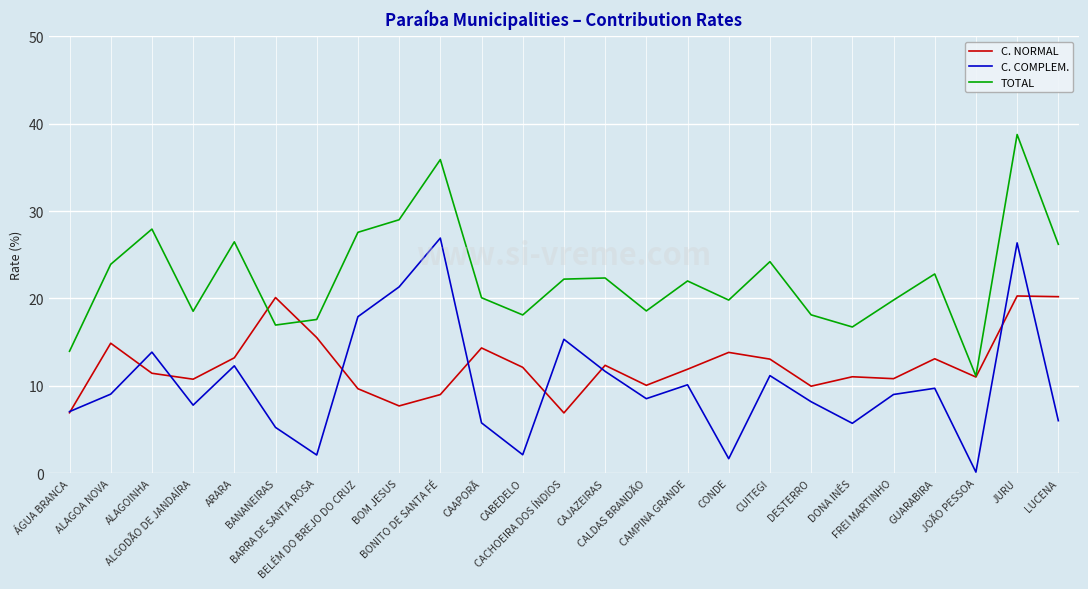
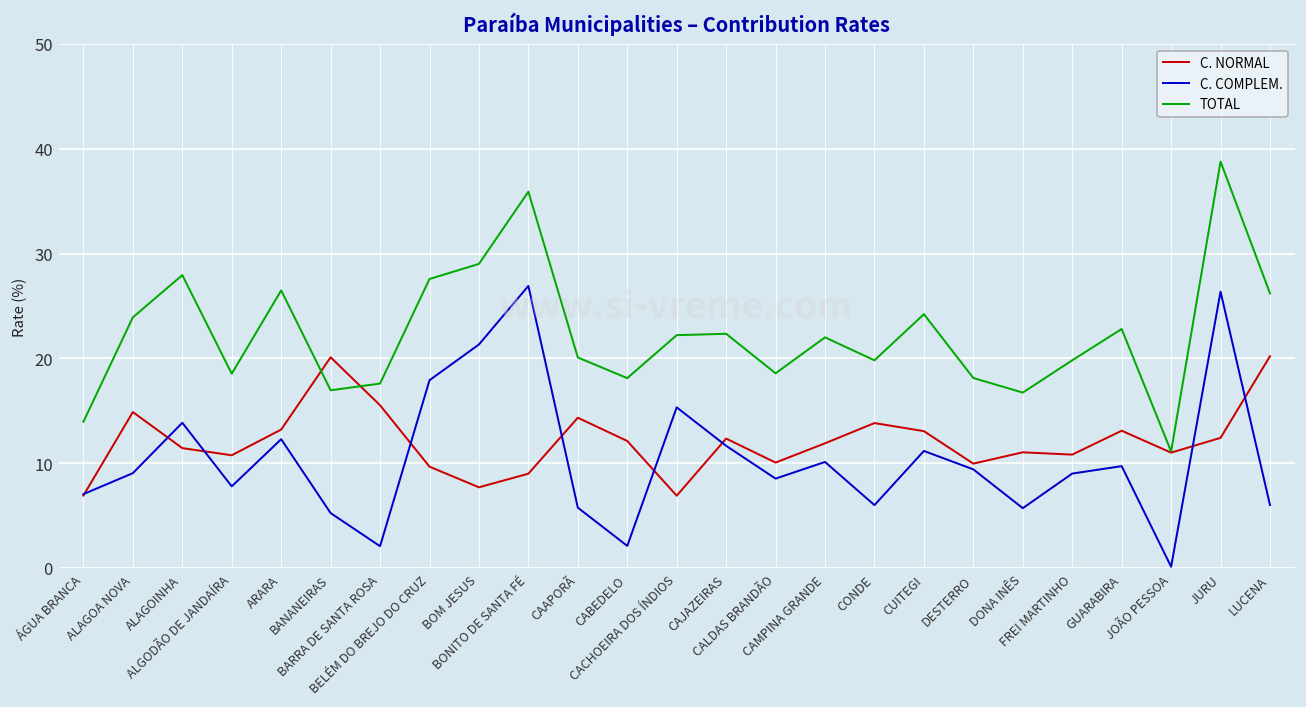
  {
    "C. NORMAL": {
      "ALAGOA NOVA": 15,
      "ALAGOINHA": 11,
      "ALGODÃO DE JANDAÍRA": 11,
      "ARARA": 13,
      "BANANEIRAS": 20,
      "BARRA DE SANTA ROSA": 16,
      "BELÉM DO BREJO DO CRUZ": 10,
      "BOM JESUS": 8,
      "BONITO DE SANTA FÉ": 9,
      "CAAPORÃ": 14,
      "CABEDELO": 12,
      "CACHOEIRA DOS ÍNDIOS": 7,
      "CAJAZEIRAS": 12,
      "CALDAS BRANDÃO": 10,
      "CAMPINA GRANDE": 12,
      "CONDE": 14,
      "CUITEGI": 13,
      "DESTERRO": 10,
      "DONA INÊS": 11,
      "FREI MARTINHO": 11,
      "GUARABIRA": 13,
-     "JURU": 20,
+     "JURU": 12,
      "LUCENA": 20
    },
    "C. COMPLEM.": {
      "ALAGOA NOVA": 9,
      "ALAGOINHA": 14,
      "ALGODÃO DE JANDAÍRA": 8,
      "ARARA": 12,
      "BANANEIRAS": 5,
      "BARRA DE SANTA ROSA": 2,
      "BELÉM DO BREJO DO CRUZ": 18,
      "BOM JESUS": 21,
      "BONITO DE SANTA FÉ": 27,
      "CAAPORÃ": 6,
      "CABEDELO": 2,
      "CACHOEIRA DOS ÍNDIOS": 15,
      "CAJAZEIRAS": 12,
      "CALDAS BRANDÃO": 9,
      "CAMPINA GRANDE": 10,
-     "CONDE": 2,
+     "CONDE": 6,
      "CUITEGI": 11,
-     "DESTERRO": 8,
+     "DESTERRO": 9,
      "DONA INÊS": 6,
      "FREI MARTINHO": 9,
      "GUARABIRA": 10,
      "JOÃO PESSOA": 0,
      "JURU": 26,
      "LUCENA": 6
    },
    "TOTAL": {
      "ÁGUA BRANCA": 14,
      "ALAGOA NOVA": 24,
      "ALAGOINHA": 28,
      "ALGODÃO DE JANDAÍRA": 19,
      "ARARA": 26,
      "BANANEIRAS": 17,
      "BARRA DE SANTA ROSA": 18,
      "BELÉM DO BREJO DO CRUZ": 28,
      "BOM JESUS": 29,
      "BONITO DE SANTA FÉ": 36,
      "CAAPORÃ": 20,
      "CABEDELO": 18,
      "CACHOEIRA DOS ÍNDIOS": 22,
      "CAJAZEIRAS": 22,
      "CALDAS BRANDÃO": 19,
      "CAMPINA GRANDE": 22,
      "CONDE": 20,
      "CUITEGI": 24,
      "DESTERRO": 18,
      "DONA INÊS": 17,
      "FREI MARTINHO": 20,
      "GUARABIRA": 23,
      "JURU": 39,
      "LUCENA": 26
    }
  }
